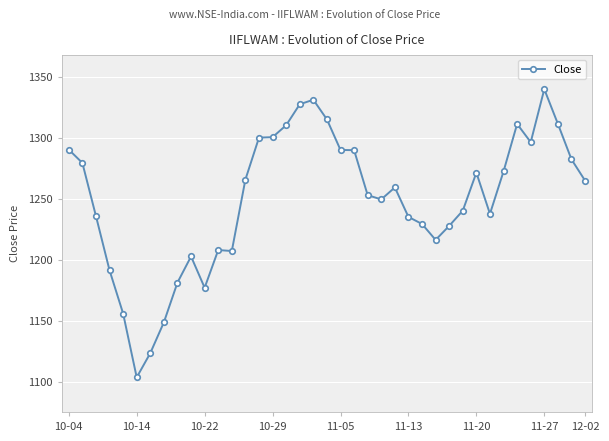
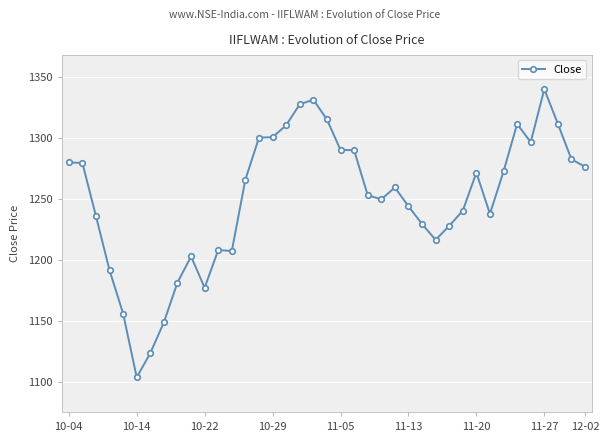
  {
-   "10-04": 1290,
+   "10-04": 1280,
    "10-14": 1104,
    "10-22": 1177,
    "10-29": 1301,
    "11-05": 1290,
-   "11-13": 1235,
+   "11-13": 1244,
    "11-20": 1271,
    "11-27": 1340,
-   "12-02": 1265
+   "12-02": 1276
  }
